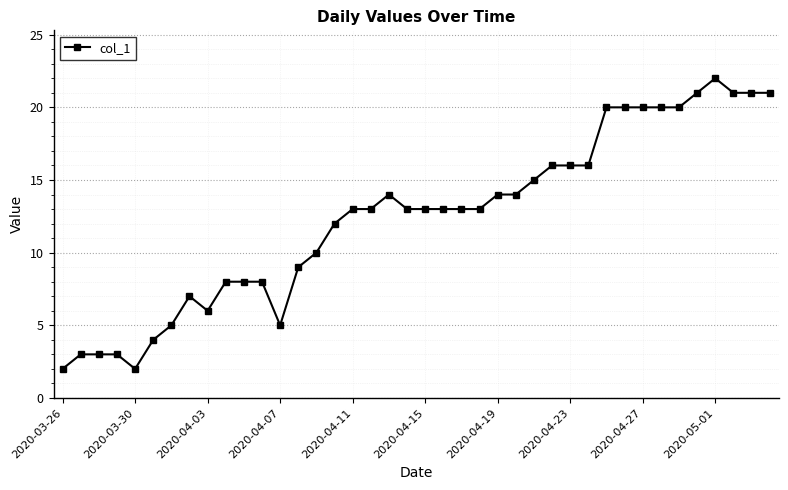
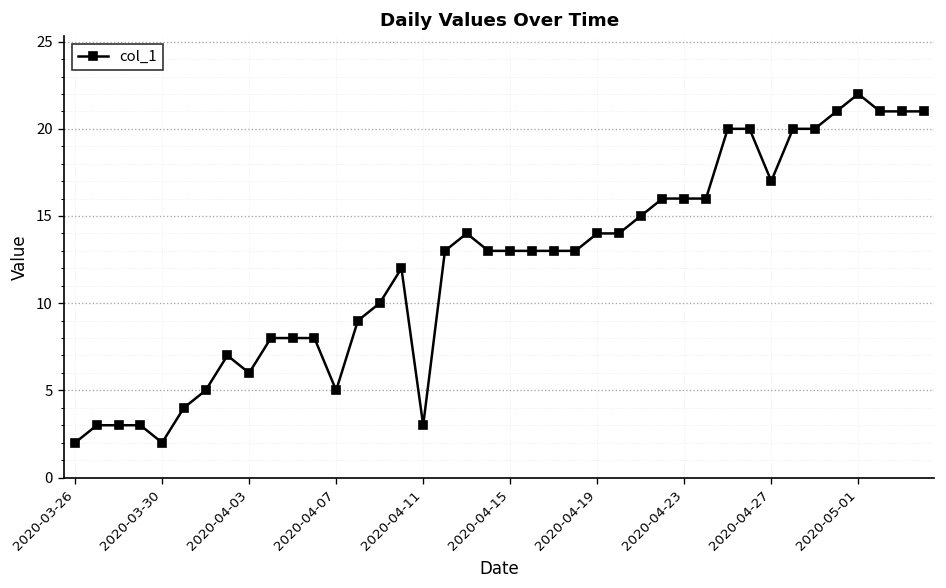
  {
    "2020-03-26": 2,
    "2020-03-30": 2,
    "2020-04-03": 6,
    "2020-04-07": 5,
-   "2020-04-11": 13,
+   "2020-04-11": 3,
    "2020-04-15": 13,
    "2020-04-19": 14,
    "2020-04-23": 16,
-   "2020-04-27": 20,
+   "2020-04-27": 17,
    "2020-05-01": 22
  }
